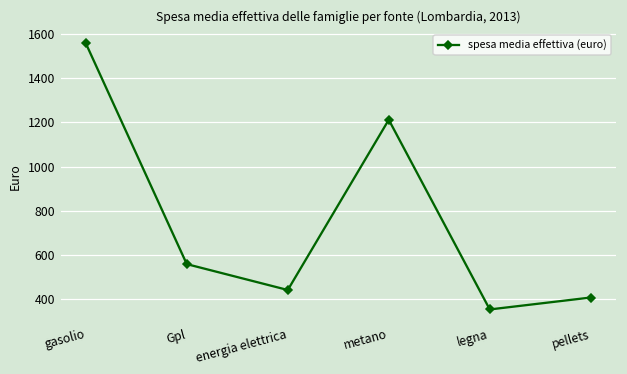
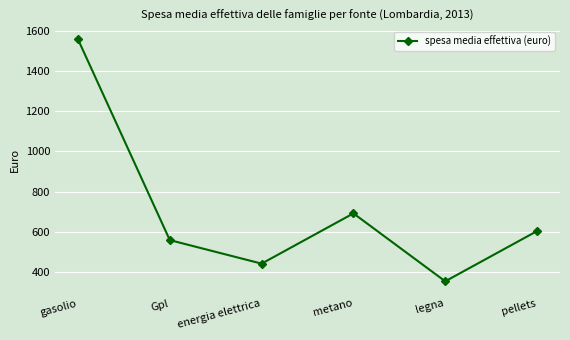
  {
    "gasolio": 1560,
    "Gpl": 560,
    "energia elettrica": 440,
-   "metano": 1210,
+   "metano": 690,
    "legna": 350,
-   "pellets": 410
+   "pellets": 600
  }
